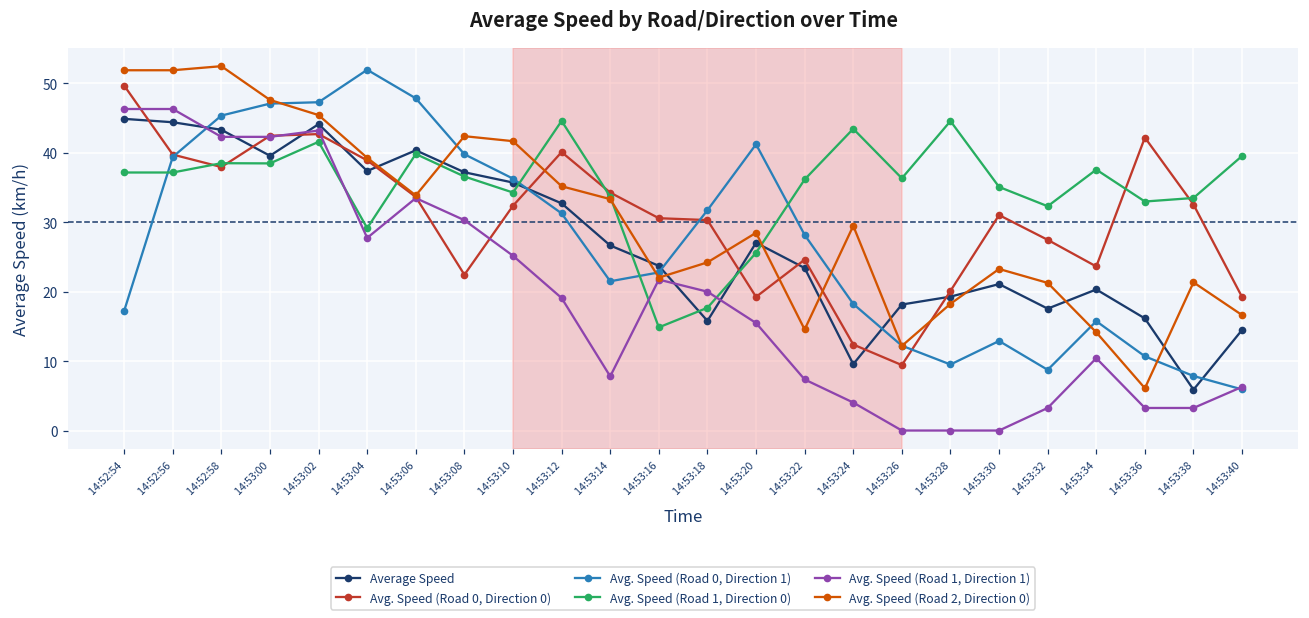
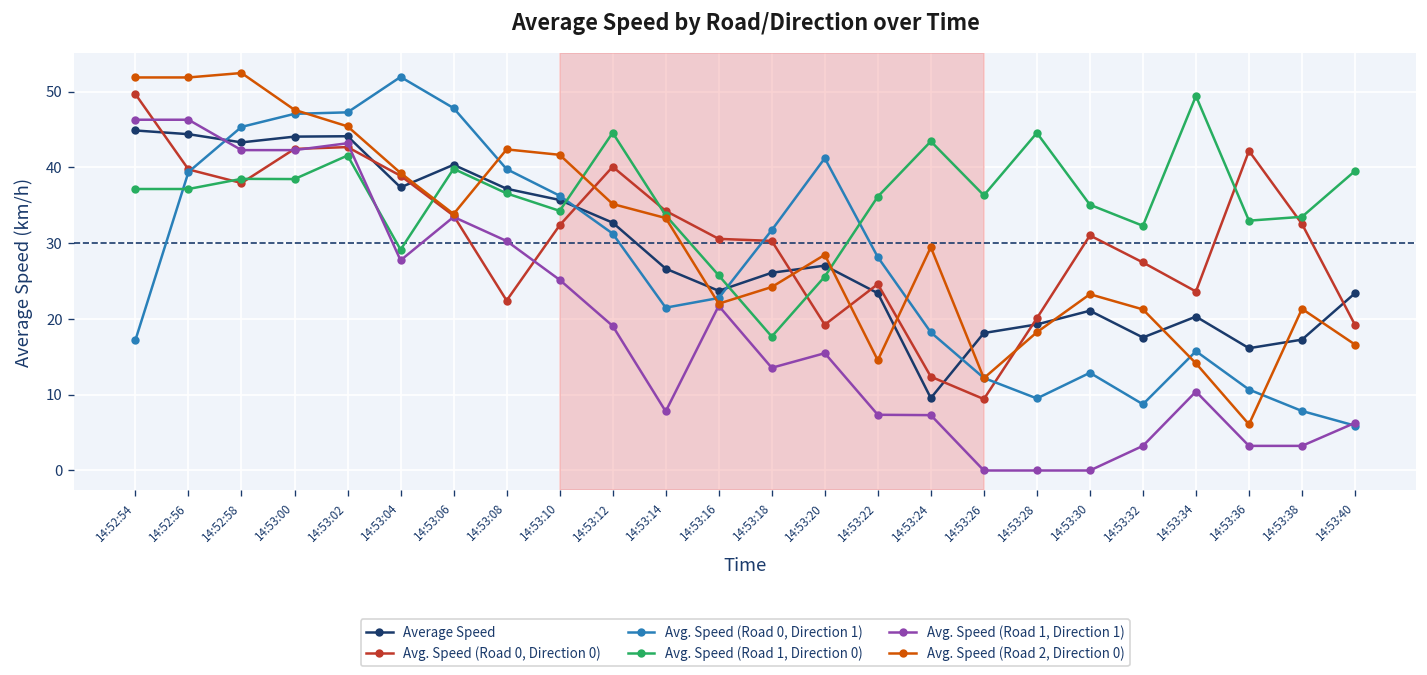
  {
    "Average Speed": {
      "14:52:54": 45,
      "14:52:56": 44,
      "14:52:58": 43,
-     "14:53:00": 40,
+     "14:53:00": 44,
      "14:53:02": 44,
      "14:53:04": 37,
      "14:53:06": 40,
      "14:53:08": 37,
      "14:53:10": 36,
      "14:53:12": 33,
      "14:53:14": 27,
      "14:53:16": 24,
-     "14:53:18": 16,
+     "14:53:18": 26,
      "14:53:20": 27,
      "14:53:22": 23,
      "14:53:24": 10,
      "14:53:26": 18,
      "14:53:28": 19,
      "14:53:30": 21,
      "14:53:32": 18,
      "14:53:34": 20,
      "14:53:36": 16,
-     "14:53:38": 6,
-     "14:53:40": 14
+     "14:53:38": 17,
+     "14:53:40": 23
    },
    "Avg. Speed (Road 0, Direction 1)": {
      "14:52:54": 17,
      "14:52:58": 45,
      "14:53:00": 47,
      "14:53:02": 47,
      "14:53:04": 52,
      "14:53:06": 48,
      "14:53:08": 40,
      "14:53:10": 36,
      "14:53:12": 31,
      "14:53:14": 21,
      "14:53:16": 23,
      "14:53:18": 32,
      "14:53:20": 41,
      "14:53:22": 28,
      "14:53:24": 18,
      "14:53:28": 10,
      "14:53:30": 13,
      "14:53:32": 9,
      "14:53:34": 16,
      "14:53:36": 11,
      "14:53:38": 8
    },
    "Avg. Speed (Road 1, Direction 0)": {
      "14:52:54": 37,
      "14:52:56": 37,
      "14:52:58": 39,
      "14:53:00": 38,
      "14:53:02": 42,
      "14:53:04": 29,
      "14:53:06": 40,
      "14:53:08": 37,
      "14:53:10": 34,
      "14:53:12": 45,
-     "14:53:16": 15,
+     "14:53:16": 26,
      "14:53:18": 18,
      "14:53:20": 26,
      "14:53:22": 36,
      "14:53:24": 43,
      "14:53:26": 36,
      "14:53:28": 45,
      "14:53:30": 35,
      "14:53:32": 32,
-     "14:53:34": 38,
+     "14:53:34": 49,
      "14:53:36": 33,
      "14:53:38": 33,
      "14:53:40": 40
    },
    "Avg. Speed (Road 1, Direction 1)": {
      "14:52:54": 46,
      "14:52:56": 46,
      "14:52:58": 42,
      "14:53:02": 43,
      "14:53:04": 28,
      "14:53:08": 30,
      "14:53:10": 25,
      "14:53:12": 19,
      "14:53:14": 8,
-     "14:53:18": 20,
+     "14:53:18": 14,
      "14:53:20": 15,
      "14:53:22": 7,
-     "14:53:24": 4,
+     "14:53:24": 7,
      "14:53:26": 0,
      "14:53:28": 0,
      "14:53:30": 0,
      "14:53:32": 3,
      "14:53:34": 10,
      "14:53:36": 3,
      "14:53:38": 3
    }
  }
